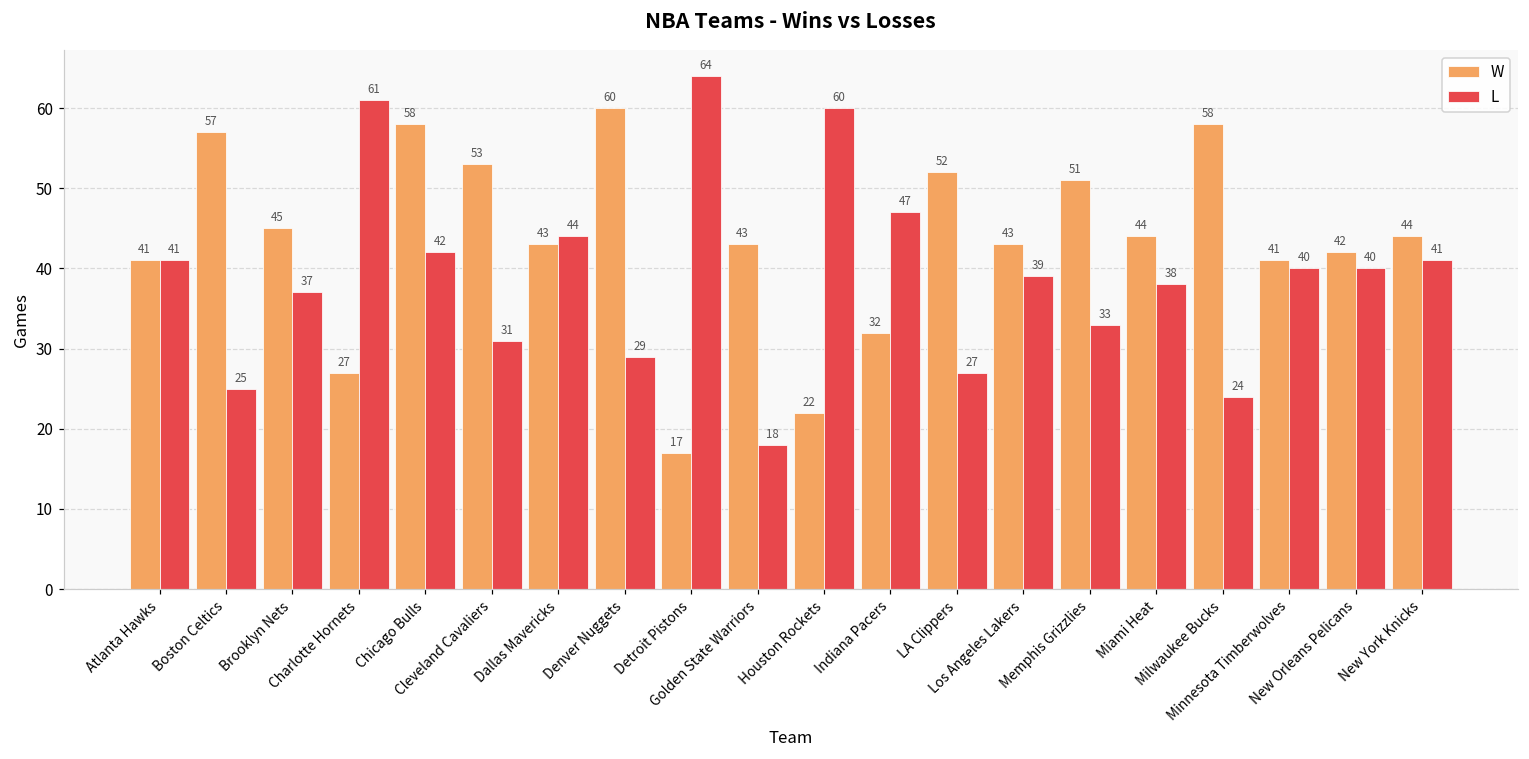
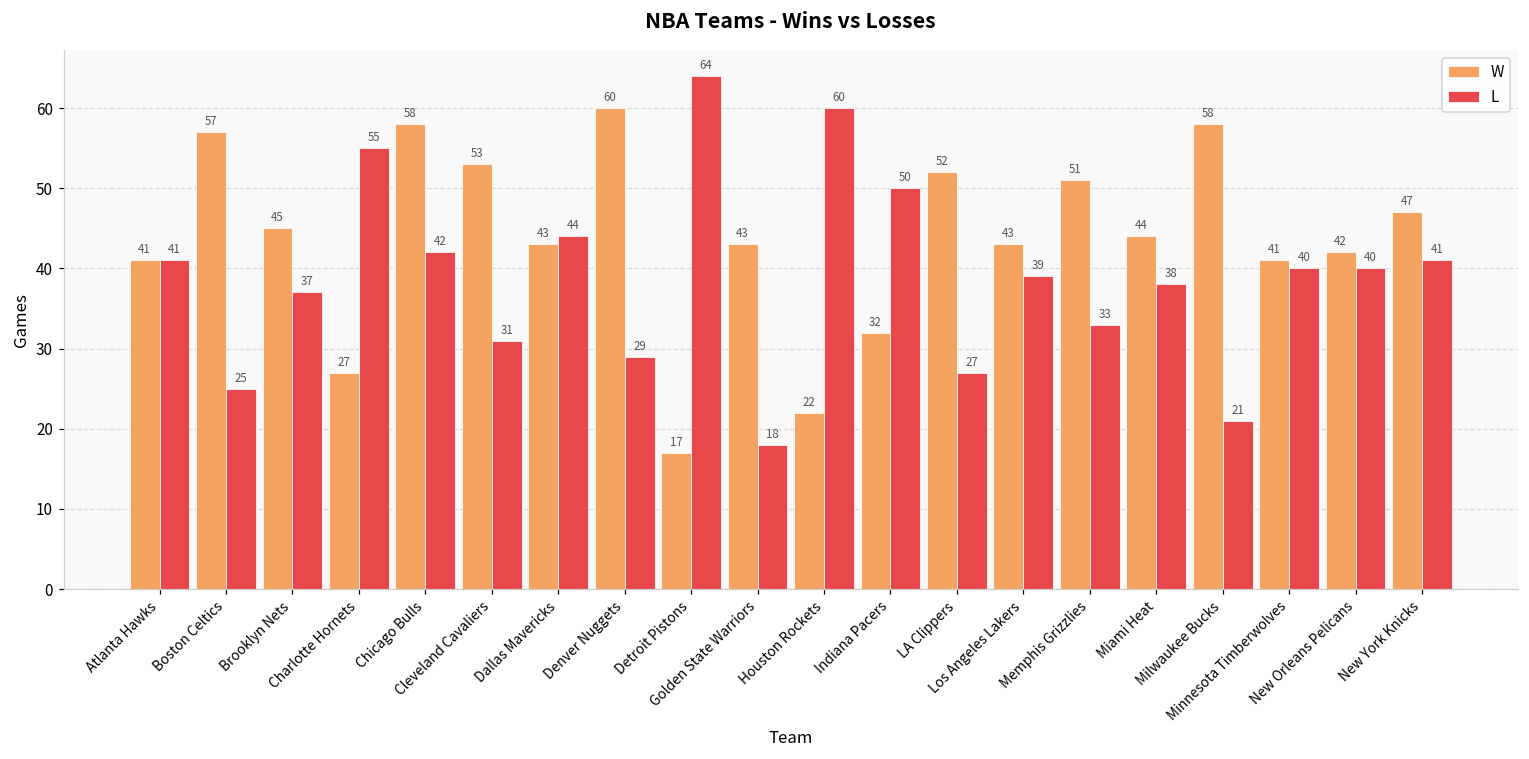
  {
    "W": {
      "Atlanta Hawks": 41,
      "Boston Celtics": 57,
      "Brooklyn Nets": 45,
      "Charlotte Hornets": 27,
      "Chicago Bulls": 58,
      "Cleveland Cavaliers": 53,
      "Dallas Mavericks": 43,
      "Denver Nuggets": 60,
      "Detroit Pistons": 17,
      "Golden State Warriors": 43,
      "Houston Rockets": 22,
      "Indiana Pacers": 32,
      "LA Clippers": 52,
      "Los Angeles Lakers": 43,
      "Memphis Grizzlies": 51,
      "Miami Heat": 44,
      "Milwaukee Bucks": 58,
      "Minnesota Timberwolves": 41,
      "New Orleans Pelicans": 42,
-     "New York Knicks": 44
+     "New York Knicks": 47
    },
    "L": {
      "Atlanta Hawks": 41,
      "Boston Celtics": 25,
      "Brooklyn Nets": 37,
-     "Charlotte Hornets": 61,
+     "Charlotte Hornets": 55,
      "Chicago Bulls": 42,
      "Cleveland Cavaliers": 31,
      "Dallas Mavericks": 44,
      "Denver Nuggets": 29,
      "Detroit Pistons": 64,
      "Golden State Warriors": 18,
      "Houston Rockets": 60,
-     "Indiana Pacers": 47,
+     "Indiana Pacers": 50,
      "LA Clippers": 27,
      "Los Angeles Lakers": 39,
      "Memphis Grizzlies": 33,
      "Miami Heat": 38,
-     "Milwaukee Bucks": 24,
+     "Milwaukee Bucks": 21,
      "Minnesota Timberwolves": 40,
      "New Orleans Pelicans": 40,
      "New York Knicks": 41
    }
  }
